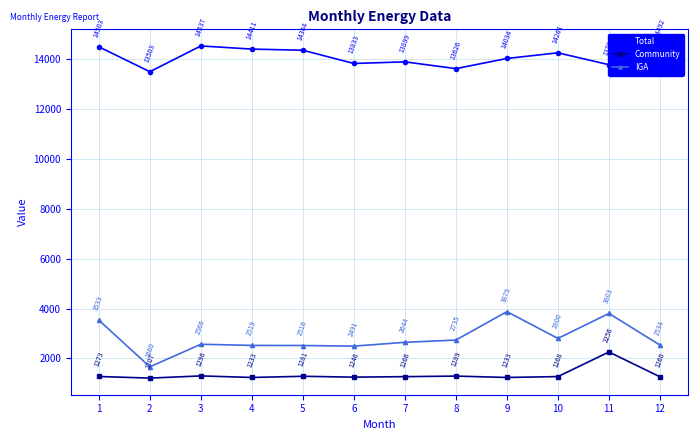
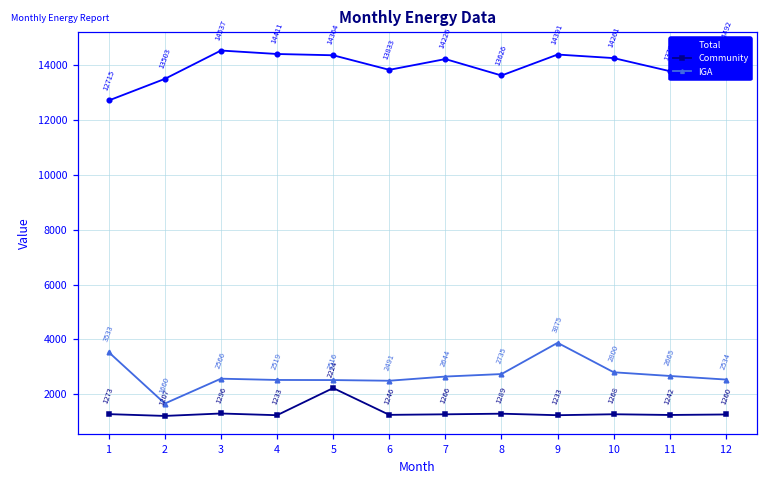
  {
    "Total": {
-     "1": 14503,
+     "1": 12715,
      "2": 13503,
      "3": 14537,
      "4": 14411,
      "5": 14364,
      "6": 13833,
-     "7": 13899,
+     "7": 14226,
      "8": 13626,
-     "9": 14034,
+     "9": 14391,
      "10": 14261
    },
    "Community": {
      "1": 1273,
      "3": 1296,
      "4": 1233,
-     "5": 1281,
+     "5": 2224,
      "6": 1246,
      "7": 1266,
      "8": 1289,
      "9": 1233,
      "10": 1268,
-     "11": 2256,
+     "11": 1242,
      "12": 1260
    },
    "IGA": {
      "1": 3533,
      "3": 2566,
      "4": 2519,
      "6": 2491,
      "7": 2644,
      "8": 2735,
      "9": 3875,
      "10": 2800,
-     "11": 3803,
+     "11": 2665,
      "12": 2534
    }
  }
